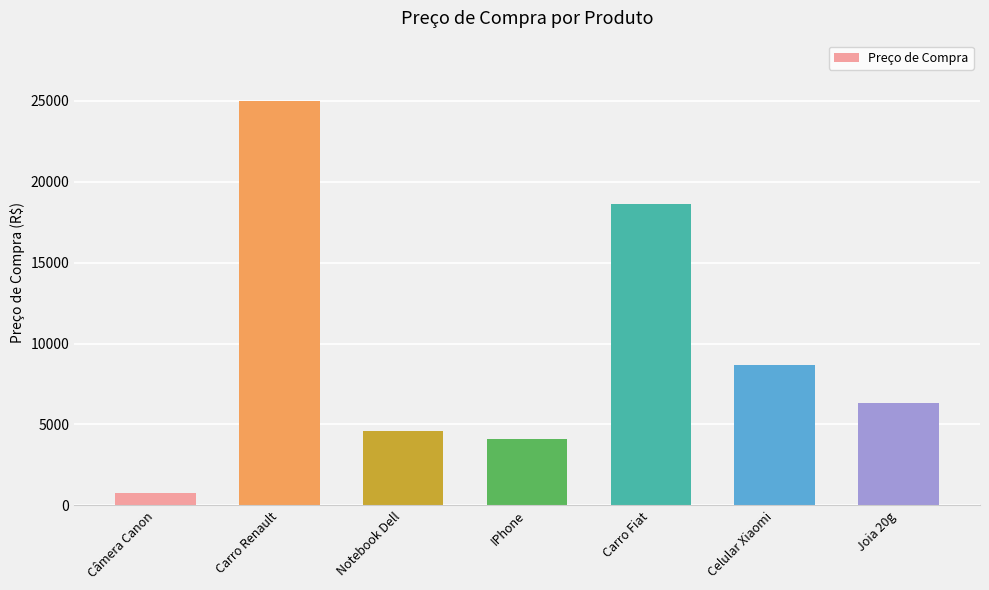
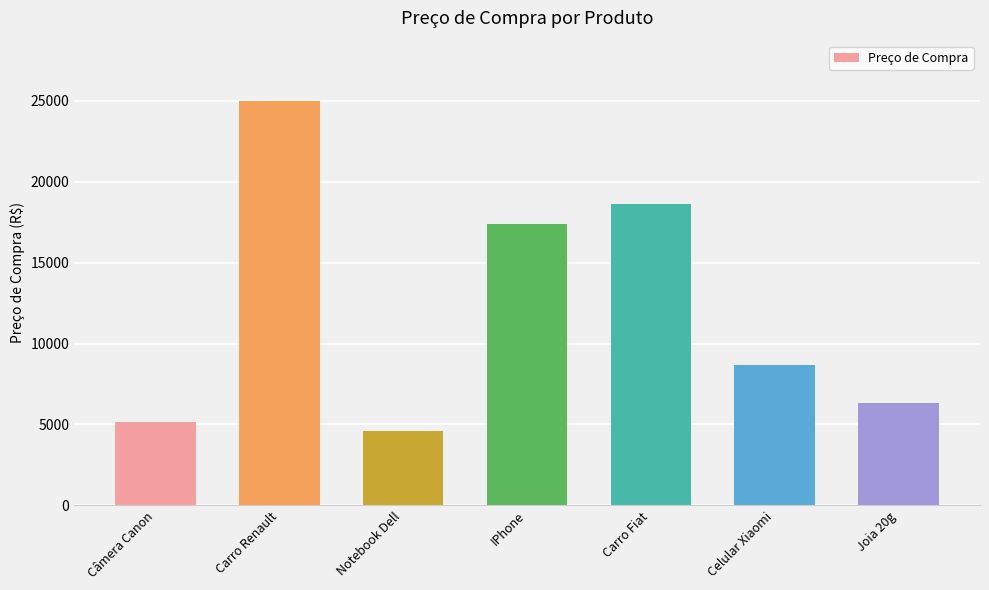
  {
-   "Câmera Canon": 800,
+   "Câmera Canon": 5100,
    "Carro Renault": 25000,
    "Notebook Dell": 4600,
-   "IPhone": 4100,
+   "IPhone": 17400,
    "Carro Fiat": 18600,
    "Celular Xiaomi": 8700,
    "Joia 20g": 6300
  }
